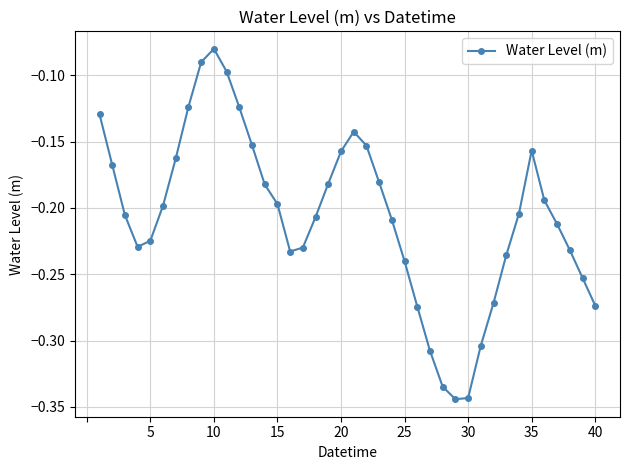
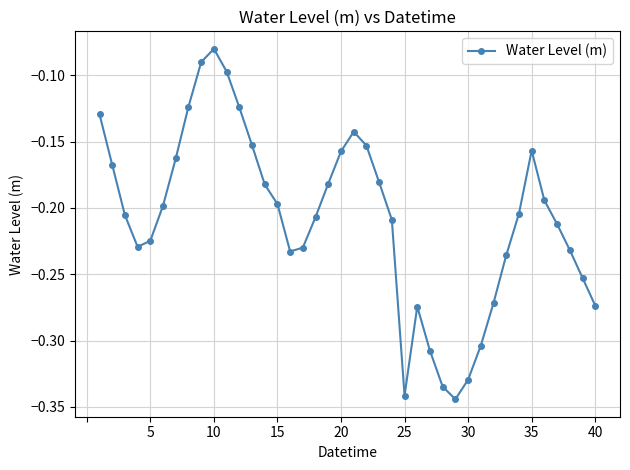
  {
    "5": -0.225,
    "10": -0.080,
    "15": -0.197,
    "20": -0.157,
-   "25": -0.240,
-   "30": -0.343,
+   "25": -0.341,
+   "30": -0.330,
    "35": -0.157,
    "40": -0.274
  }
